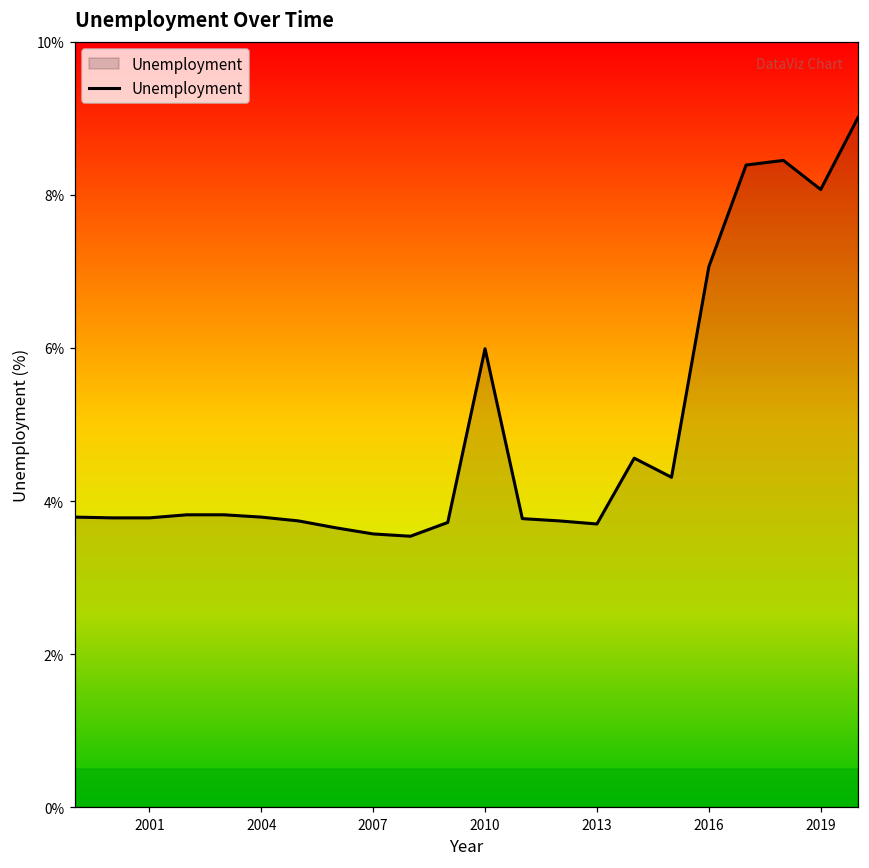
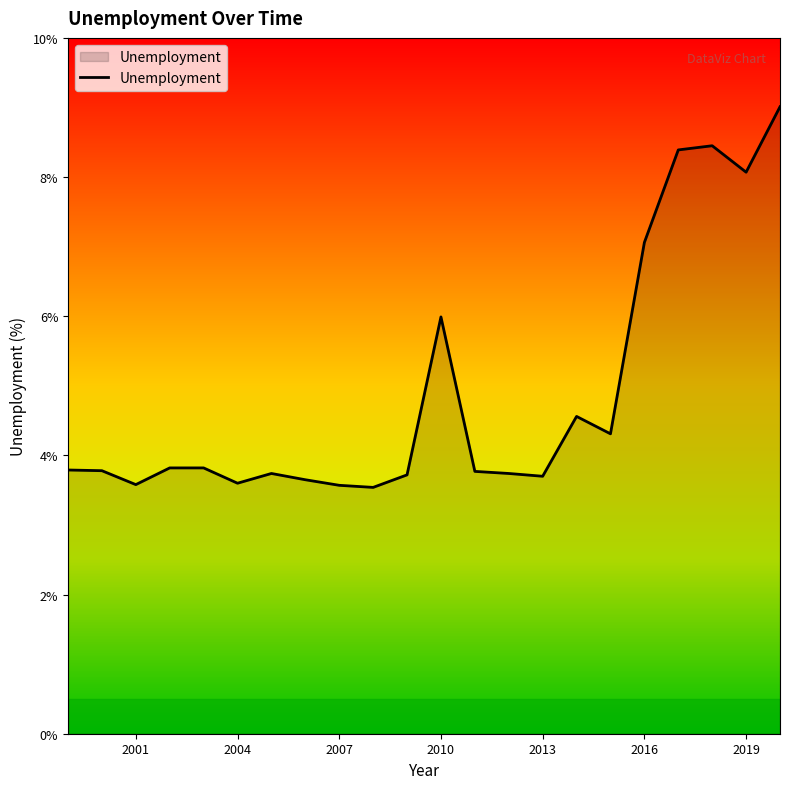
  {
-   "2001": "3.8%",
-   "2004": "3.8%",
+   "2001": "3.6%",
+   "2004": "3.6%",
    "2007": "3.6%",
    "2010": "6.0%",
    "2013": "3.7%",
    "2016": "7.1%",
    "2019": "8.1%"
  }
